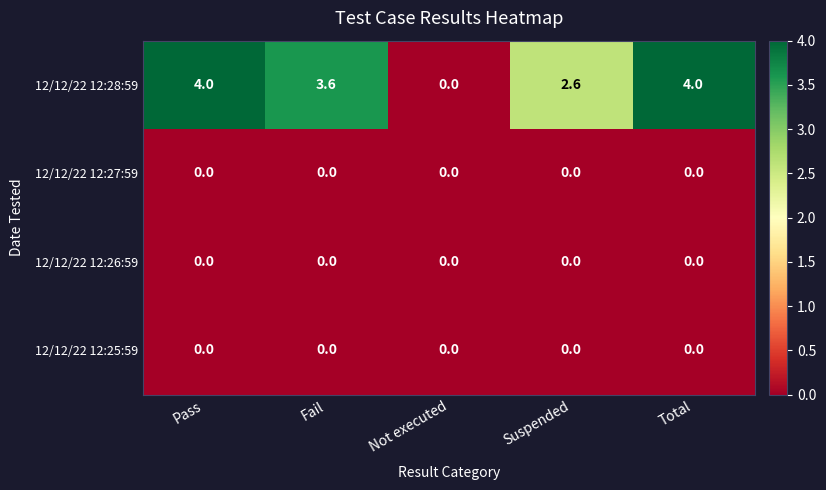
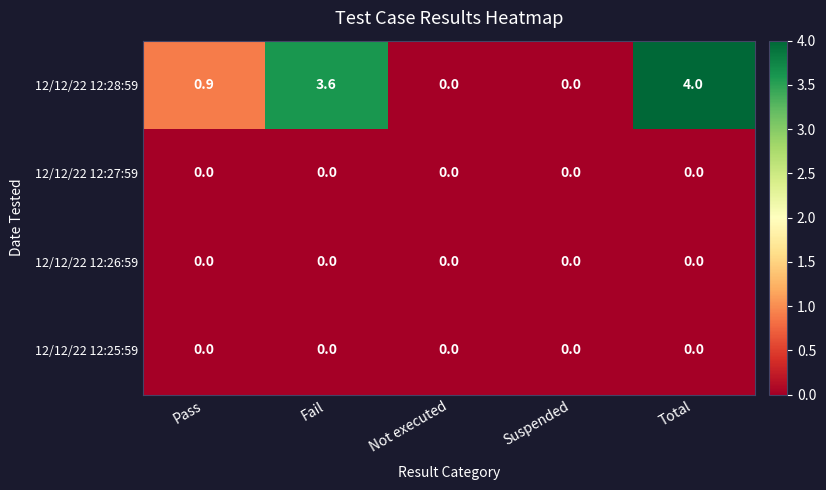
  {
    "12/12/22 12:28:59": {
-     "Pass": 4.0,
+     "Pass": 0.9,
      "Fail": 3.6,
      "Not executed": 0.0,
-     "Suspended": 2.6,
+     "Suspended": 0.0,
      "Total": 4.0
    },
    "12/12/22 12:27:59": {
      "Pass": 0.0,
      "Fail": 0.0,
      "Not executed": 0.0,
      "Suspended": 0.0,
      "Total": 0.0
    },
    "12/12/22 12:26:59": {
      "Pass": 0.0,
      "Fail": 0.0,
      "Not executed": 0.0,
      "Suspended": 0.0,
      "Total": 0.0
    },
    "12/12/22 12:25:59": {
      "Pass": 0.0,
      "Fail": 0.0,
      "Not executed": 0.0,
      "Suspended": 0.0,
      "Total": 0.0
    }
  }
